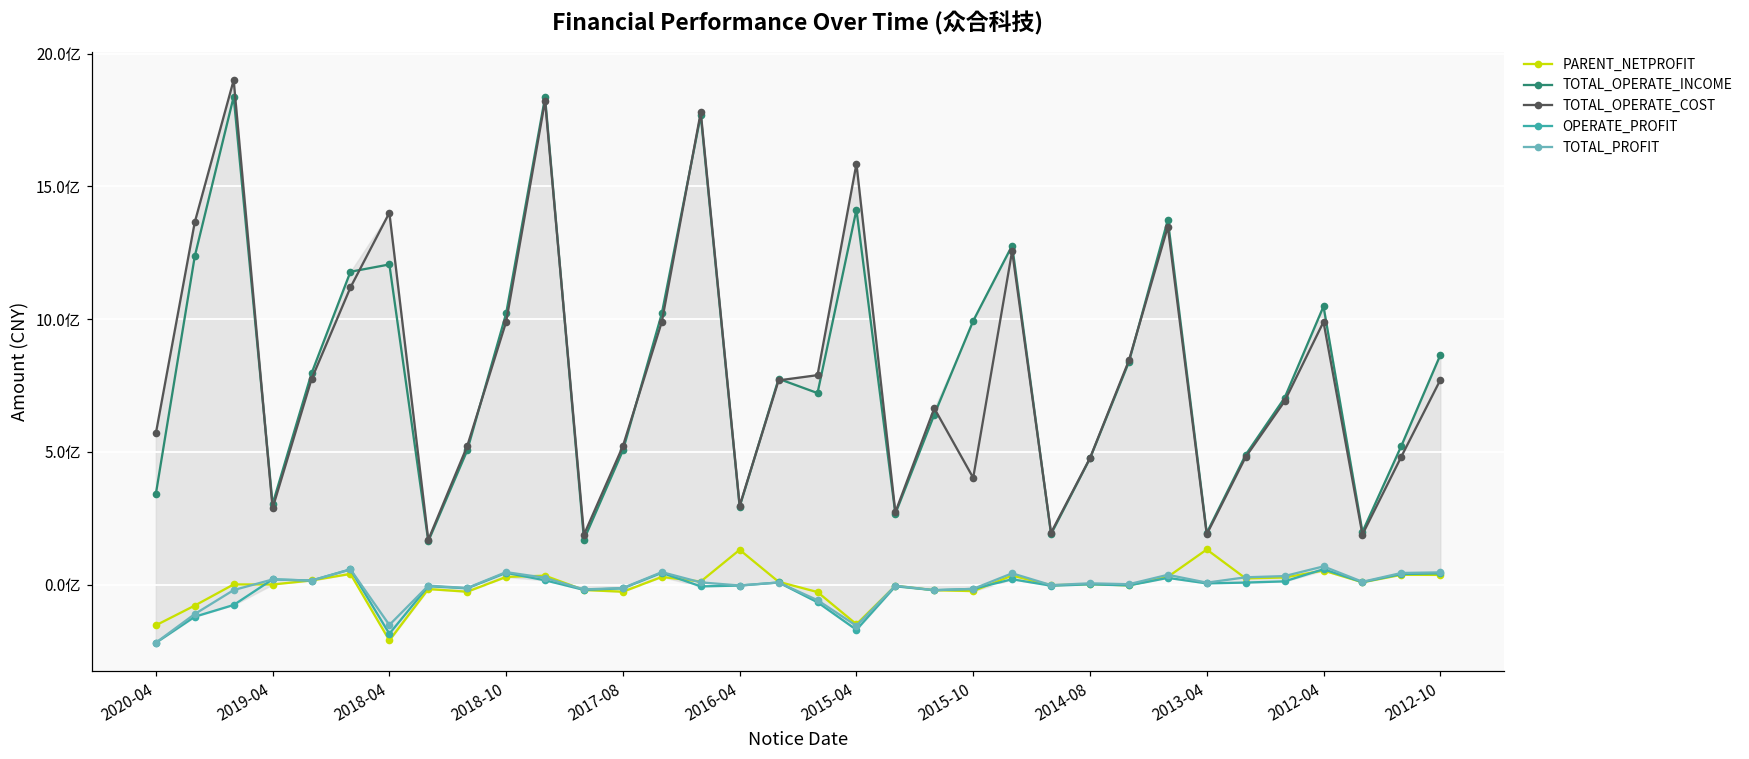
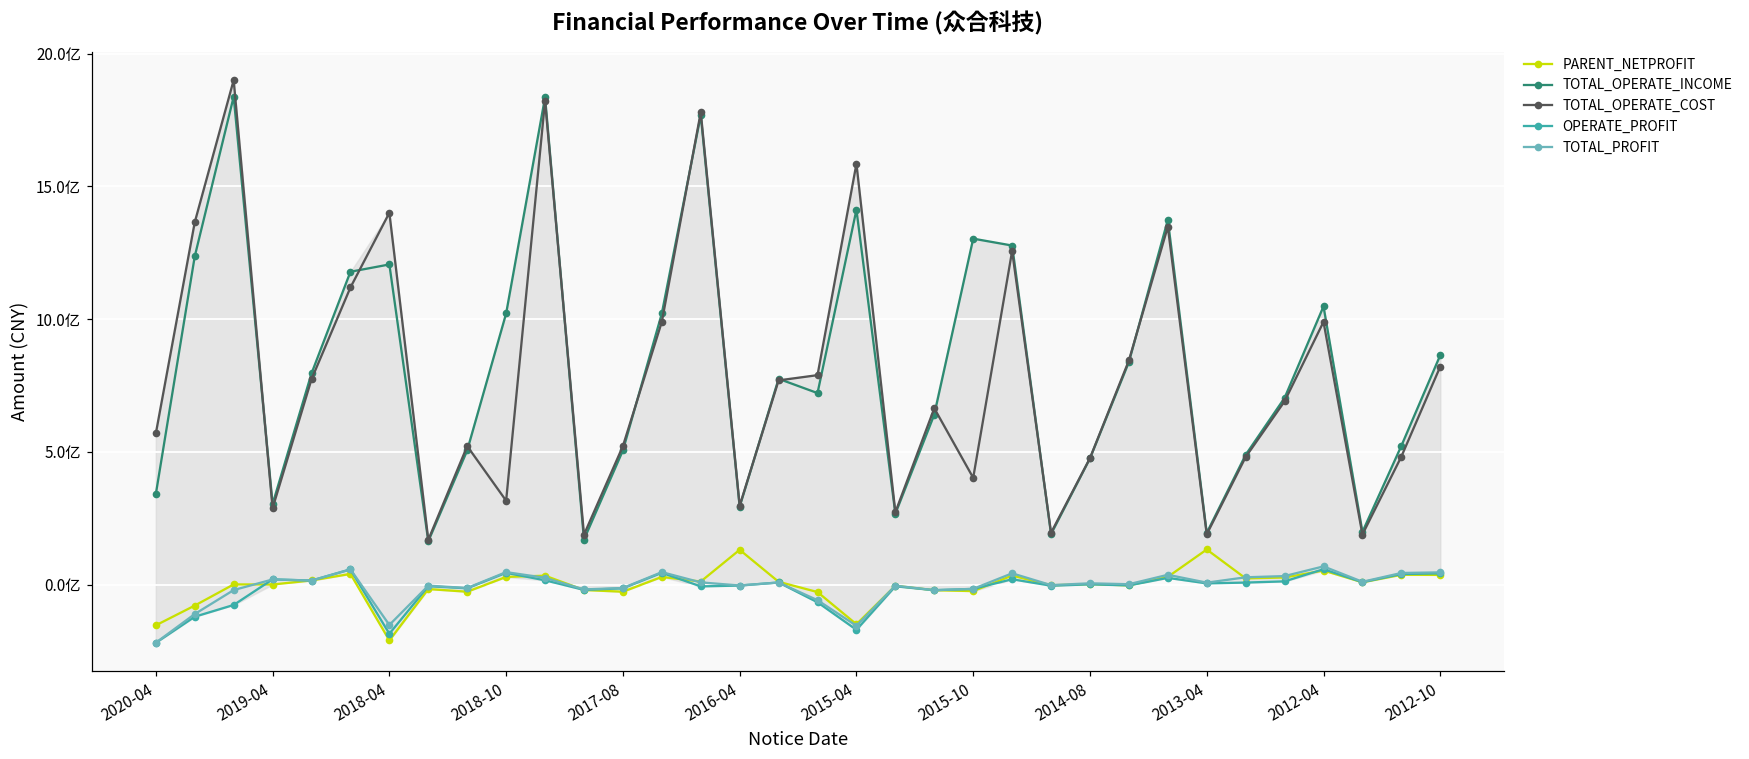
  {
    "PARENT_NETPROFIT": {
      "2020-04": "-1.5亿",
      "2019-04": "0.0亿",
      "2018-04": "-2.1亿",
      "2018-10": "0.3亿",
      "2017-08": "-0.3亿",
      "2016-04": "1.3亿",
      "2013-04": "1.3亿"
    },
    "TOTAL_OPERATE_INCOME": {
      "2020-04": "3.4亿",
      "2018-04": "12.1亿",
      "2017-08": "5.1亿",
      "2015-04": "14.1亿",
-     "2015-10": "9.9亿"
+     "2015-10": "13.0亿"
    },
    "TOTAL_OPERATE_COST": {
      "2019-04": "2.9亿",
-     "2018-10": "9.9亿",
+     "2018-10": "3.2亿",
      "2015-10": "4.0亿",
      "2012-04": "9.9亿",
-     "2012-10": "7.7亿"
+     "2012-10": "8.2亿"
    }
  }
